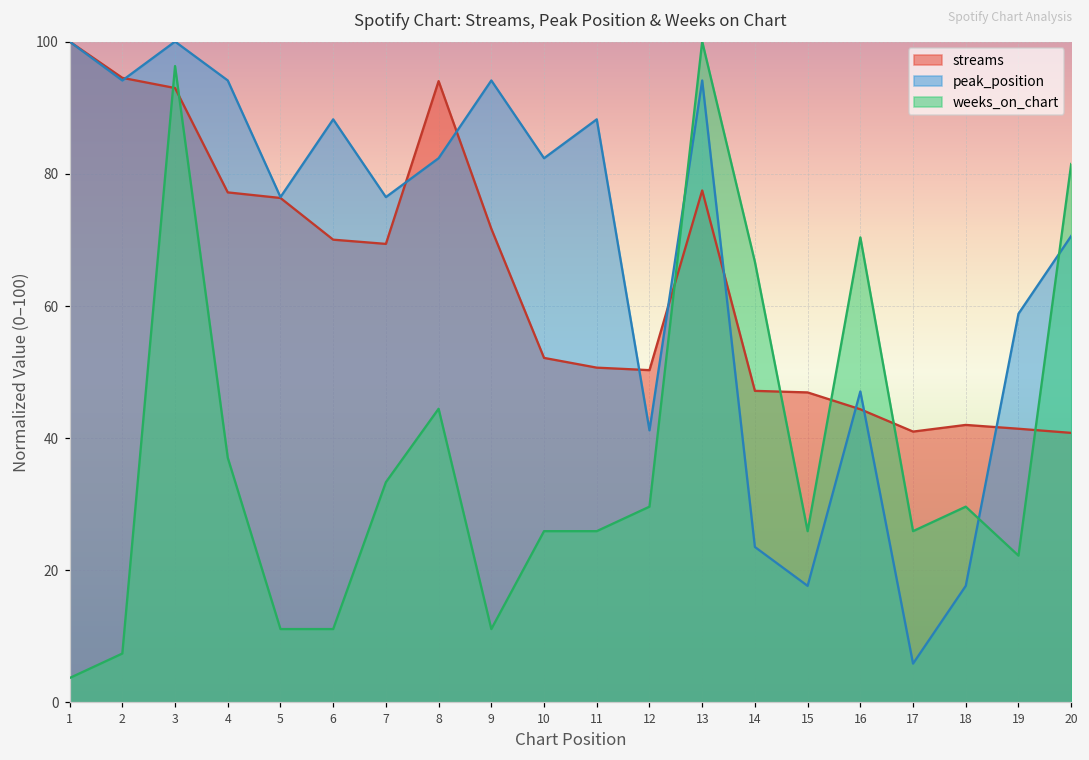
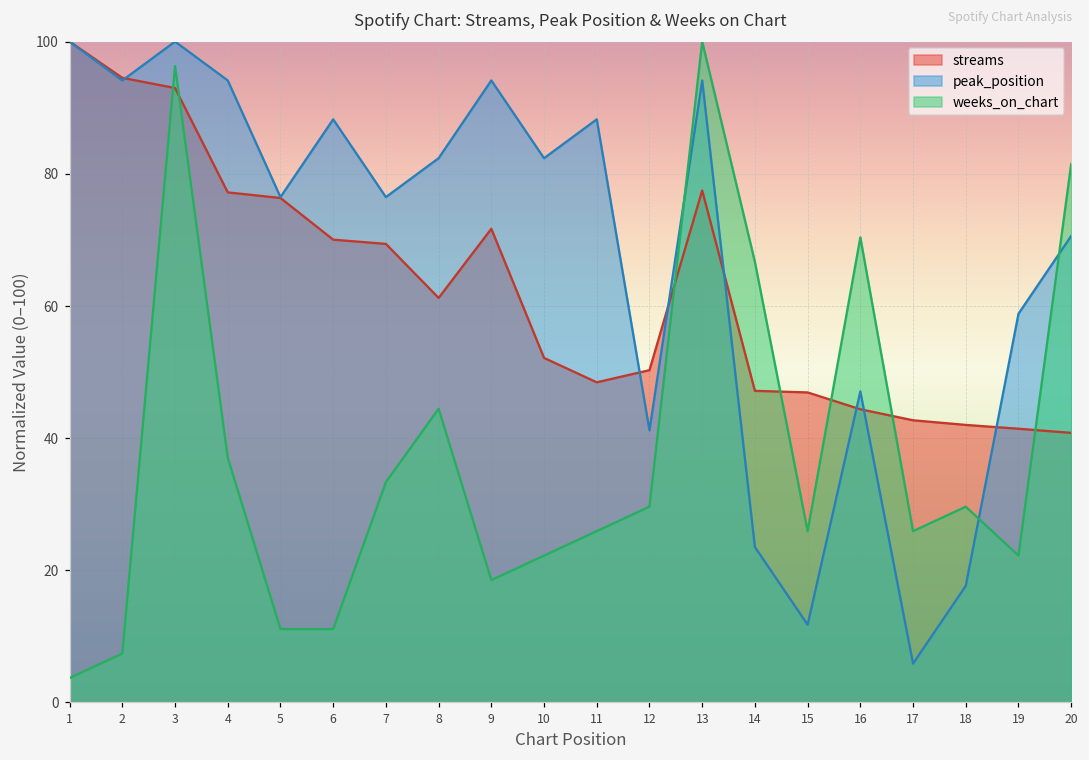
  {
    "streams": {
      "3": 93,
      "4": 77,
      "6": 70,
      "7": 69,
-     "8": 94,
+     "8": 61,
      "9": 72,
      "10": 52,
-     "11": 51,
+     "11": 48,
      "12": 50,
      "13": 77,
      "14": 47,
      "15": 47,
      "16": 44,
-     "17": 41,
+     "17": 43,
      "18": 42,
      "19": 41,
      "20": 41
    },
    "peak_position": {
      "3": 100,
      "4": 94,
      "6": 88,
      "7": 76,
      "8": 82,
      "9": 94,
      "10": 82,
      "11": 88,
      "12": 41,
      "13": 94,
      "14": 24,
-     "15": 18,
+     "15": 12,
      "16": 47,
      "17": 6,
      "18": 18,
      "19": 59,
      "20": 71
    },
    "weeks_on_chart": {
      "1": 4,
      "2": 7,
      "3": 96,
      "4": 37,
      "5": 11,
      "6": 11,
      "7": 33,
      "8": 44,
-     "9": 11,
-     "10": 26,
+     "9": 19,
+     "10": 22,
      "11": 26,
      "12": 30,
      "13": 100,
      "14": 67,
      "15": 26,
      "16": 70,
      "17": 26,
      "18": 30,
      "19": 22,
      "20": 81
    }
  }
